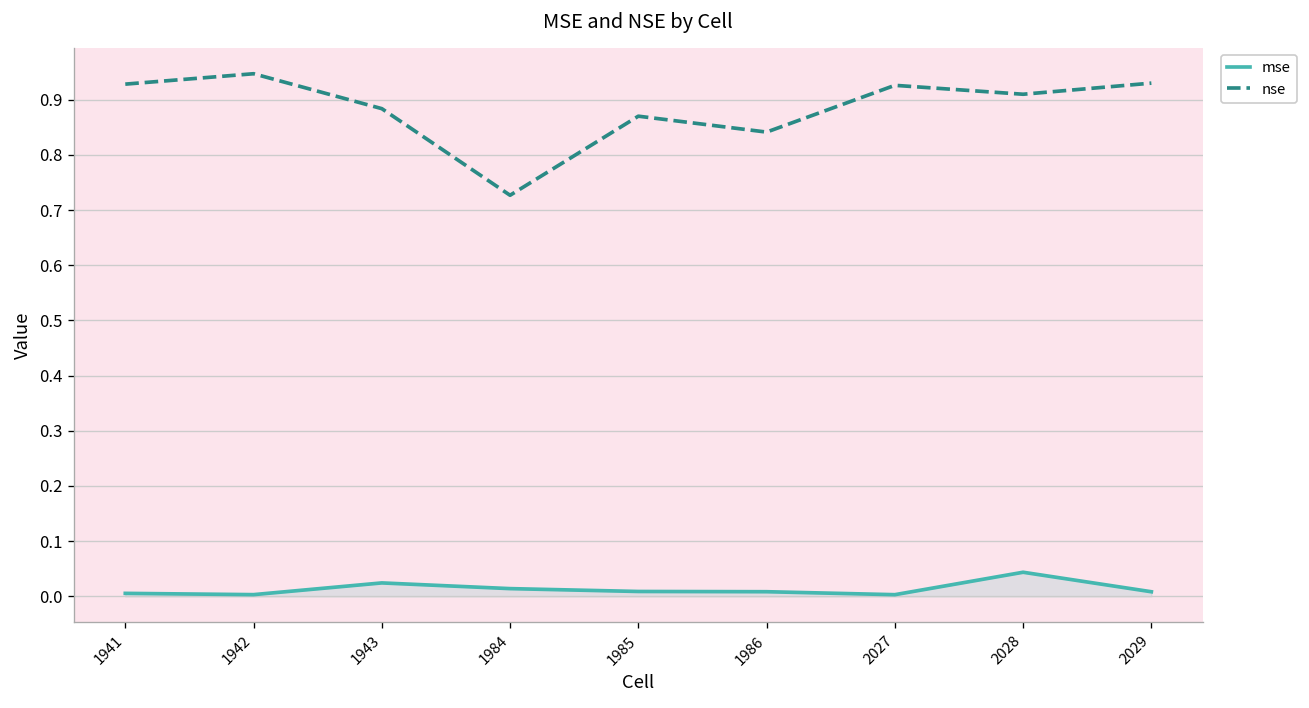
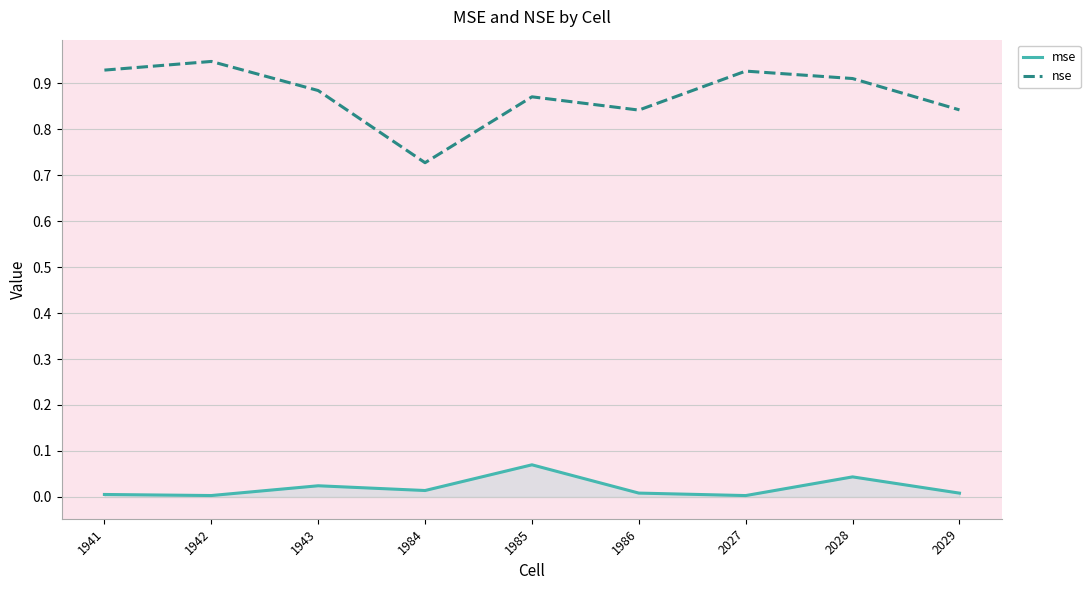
  {
    "mse": {
      "1941": 0.01,
      "1942": 0.00,
      "1943": 0.02,
      "1984": 0.01,
-     "1985": 0.01,
+     "1985": 0.07,
      "1986": 0.01,
      "2027": 0.00,
      "2028": 0.04,
      "2029": 0.01
    },
    "nse": {
      "1941": 0.93,
      "1942": 0.95,
      "1943": 0.88,
      "1984": 0.73,
      "1985": 0.87,
      "1986": 0.84,
      "2027": 0.93,
      "2028": 0.91,
-     "2029": 0.93
+     "2029": 0.84
    }
  }
